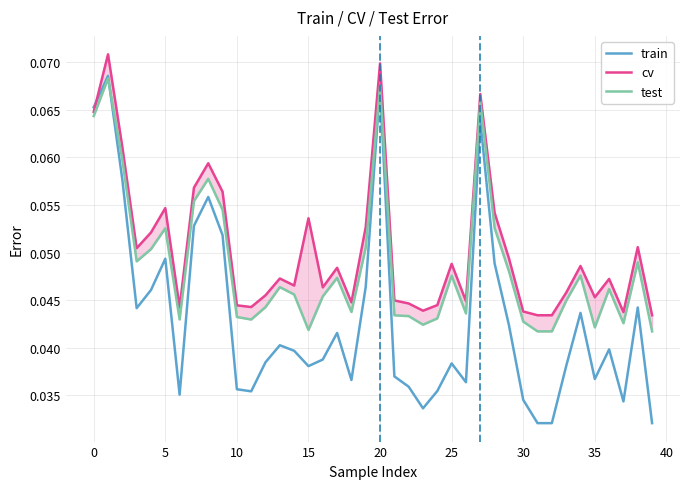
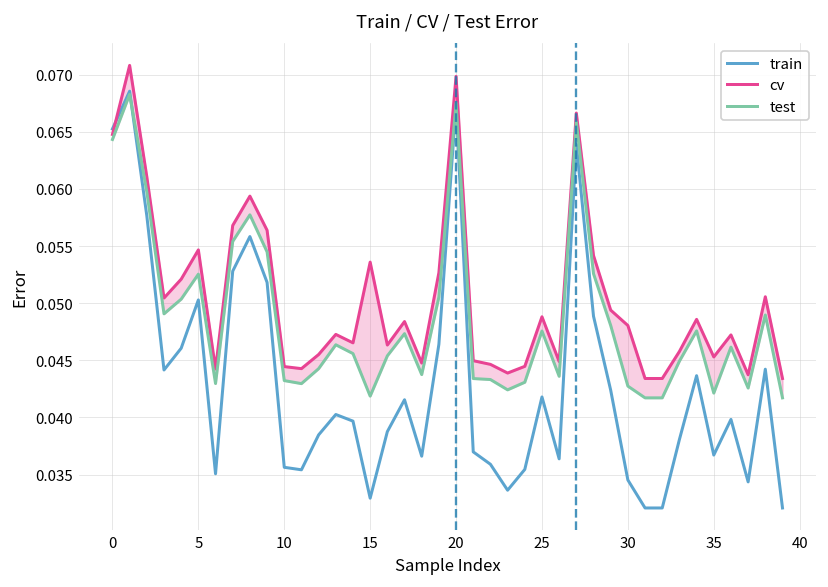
  {
    "train": {
      "0": 0.065,
-     "5": 0.049,
+     "5": 0.050,
      "10": 0.036,
-     "15": 0.038,
-     "25": 0.038,
+     "15": 0.033,
+     "25": 0.042,
      "30": 0.035,
      "35": 0.037
    },
    "cv": {
      "0": 0.065,
      "5": 0.055,
      "10": 0.044,
      "15": 0.054,
      "20": 0.070,
      "25": 0.049,
-     "30": 0.044,
+     "30": 0.048,
      "35": 0.045
    },
    "test": {
      "0": 0.064,
      "5": 0.053,
      "10": 0.043,
      "15": 0.042,
      "25": 0.048,
      "30": 0.043,
      "35": 0.042
    }
  }
